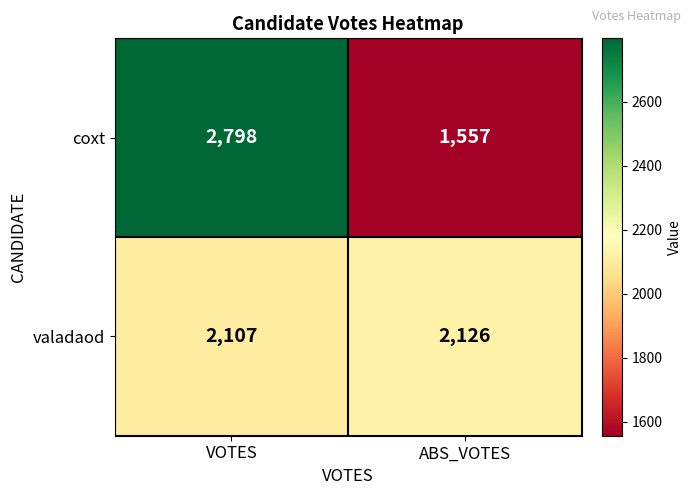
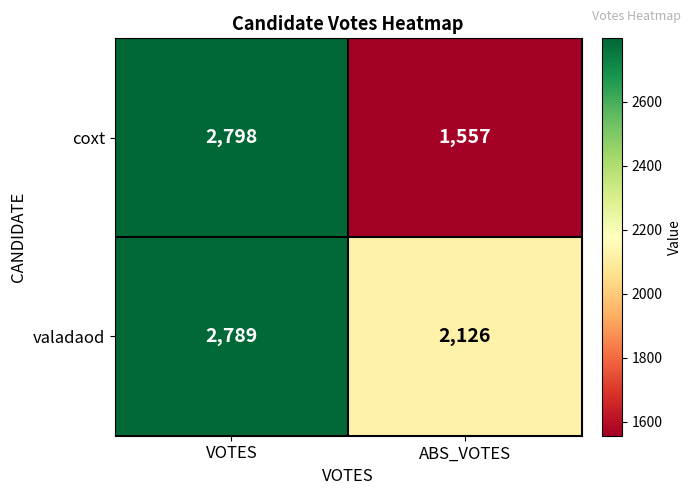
  {
    "coxt": {
      "VOTES": "2,798",
      "ABS_VOTES": "1,557"
    },
    "valadaod": {
-     "VOTES": "2,107",
+     "VOTES": "2,789",
      "ABS_VOTES": "2,126"
    }
  }
